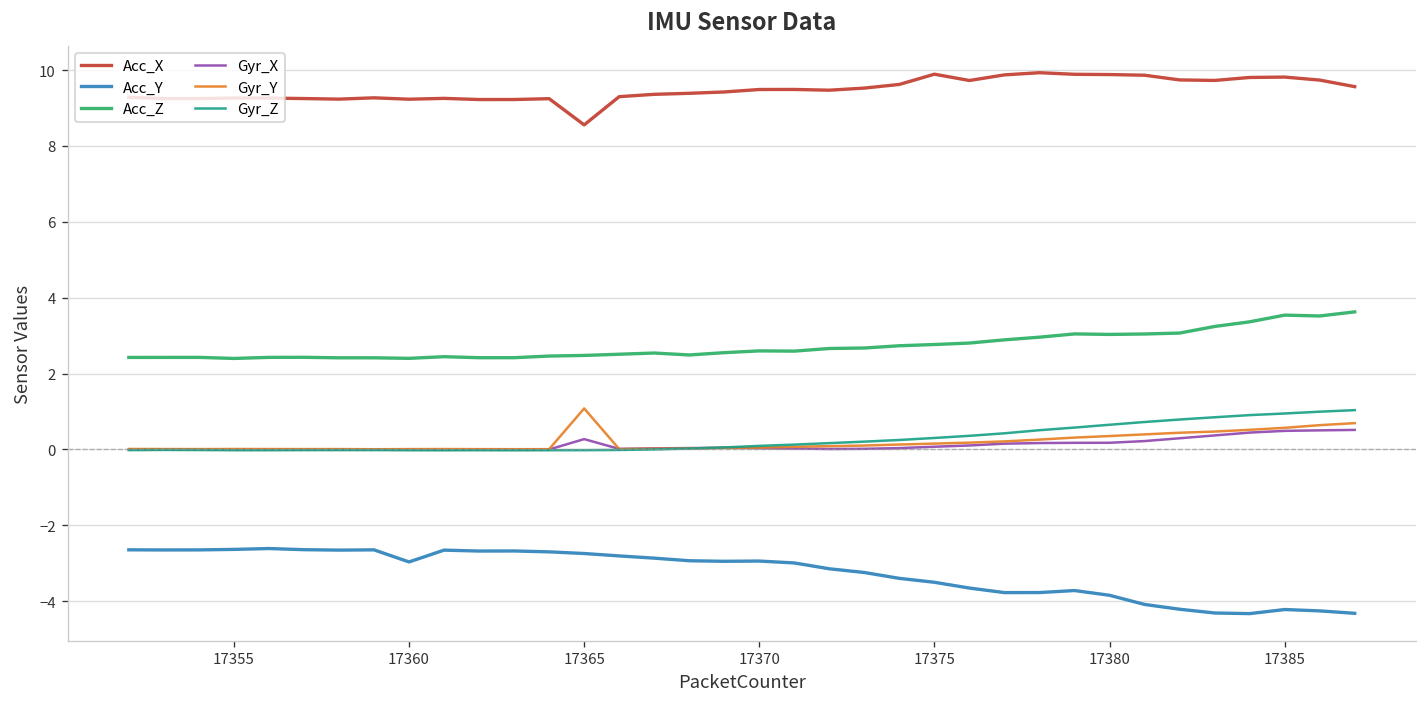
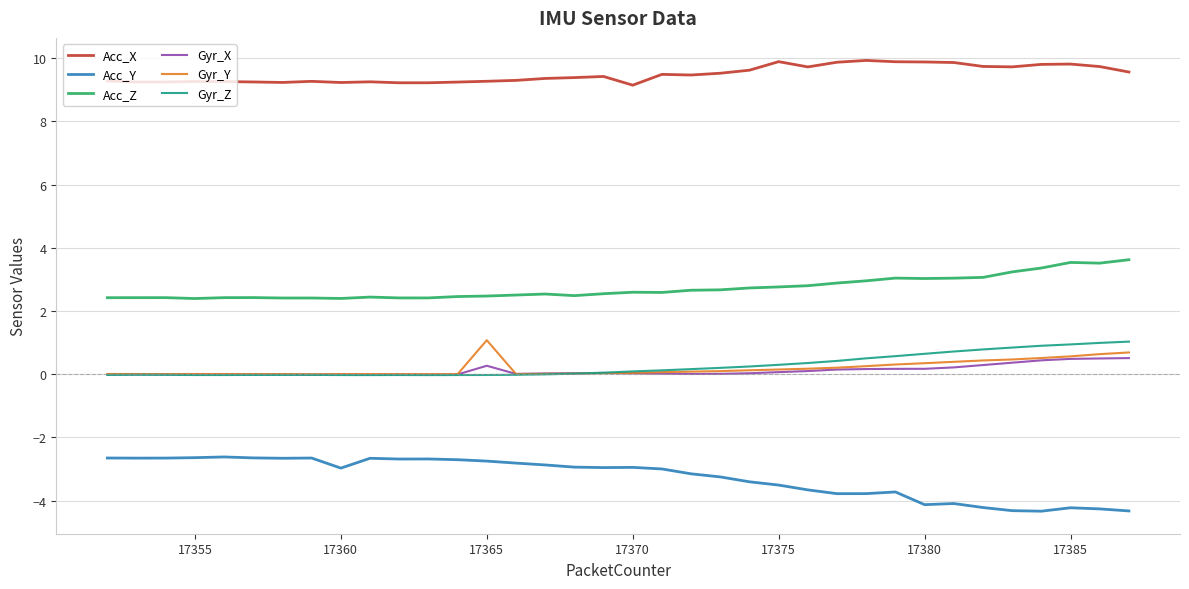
  {
    "Acc_X": {
      "17360": 9.2,
-     "17365": 8.6,
-     "17370": 9.5,
+     "17365": 9.3,
+     "17370": 9.1,
      "17375": 9.9,
      "17380": 9.9,
      "17385": 9.8
    },
    "Acc_Y": {
      "17355": -2.6,
      "17360": -3.0,
      "17365": -2.7,
      "17370": -2.9,
      "17375": -3.5,
-     "17380": -3.8,
+     "17380": -4.1,
      "17385": -4.2
    },
    "Gyr_X": {
      "17365": 0.3,
      "17375": 0.1,
      "17380": 0.2
    },
    "Gyr_Y": {
      "17365": 1.1,
      "17375": 0.2,
      "17380": 0.4
    }
  }
